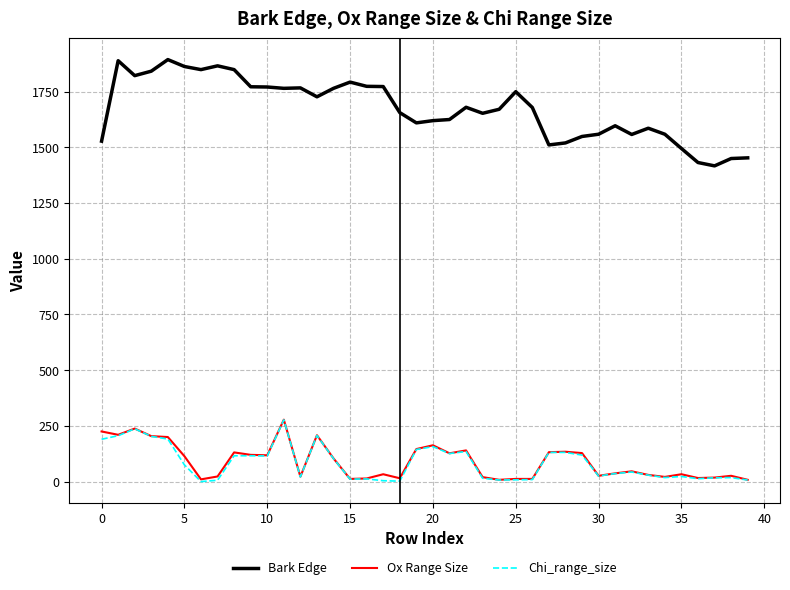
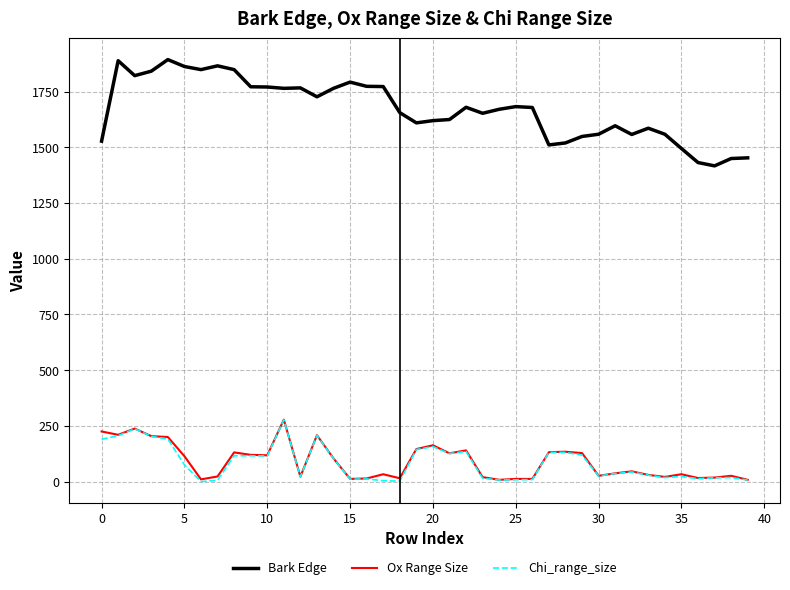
  {
    "Bark Edge": {
      "0": 1530,
      "5": 1860,
      "10": 1770,
      "15": 1790,
      "20": 1620,
-     "25": 1750,
+     "25": 1680,
      "30": 1560,
      "35": 1500
    },
    "Ox Range Size": {
      "0": 230,
      "5": 110
    },
    "Chi_range_size": {
      "0": 190,
      "5": 80
    }
  }
